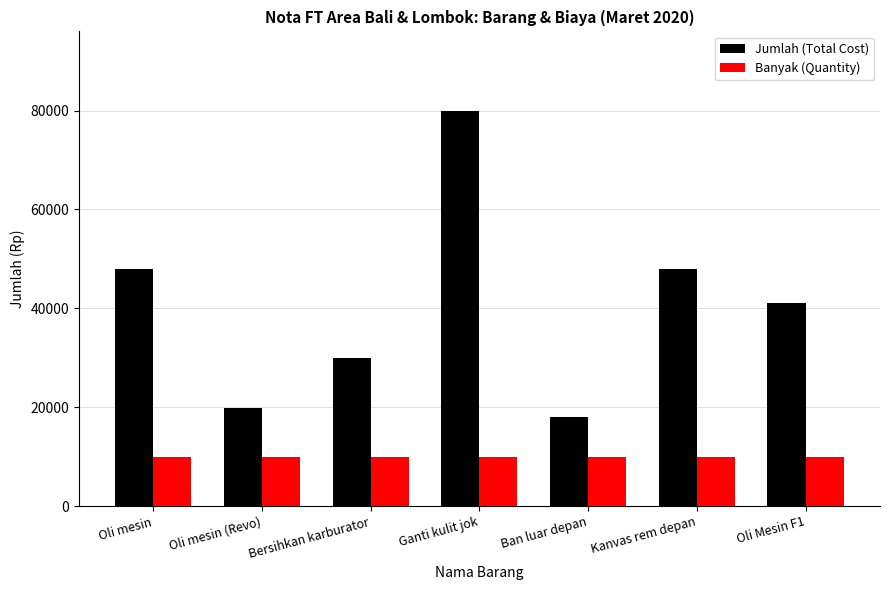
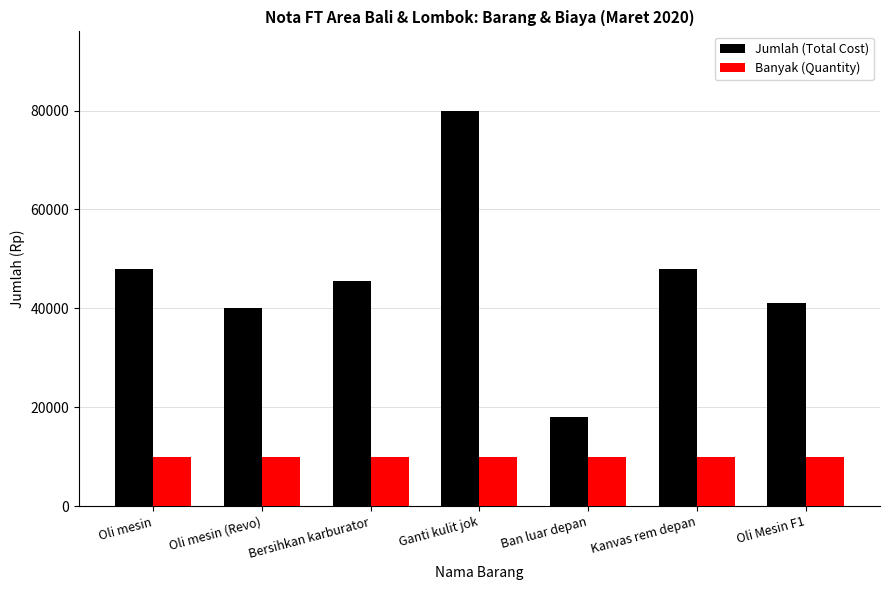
  {
    "Jumlah (Total Cost)": {
      "Oli mesin": 48000,
-     "Oli mesin (Revo)": 20000,
-     "Bersihkan karburator": 30000,
+     "Oli mesin (Revo)": 40000,
+     "Bersihkan karburator": 45000,
      "Ganti kulit jok": 80000,
      "Ban luar depan": 18000,
      "Kanvas rem depan": 48000,
      "Oli Mesin F1": 41000
    },
    "Banyak (Quantity)": {
      "Oli mesin": 10000,
      "Oli mesin (Revo)": 10000,
      "Bersihkan karburator": 10000,
      "Ganti kulit jok": 10000,
      "Ban luar depan": 10000,
      "Kanvas rem depan": 10000,
      "Oli Mesin F1": 10000
    }
  }
